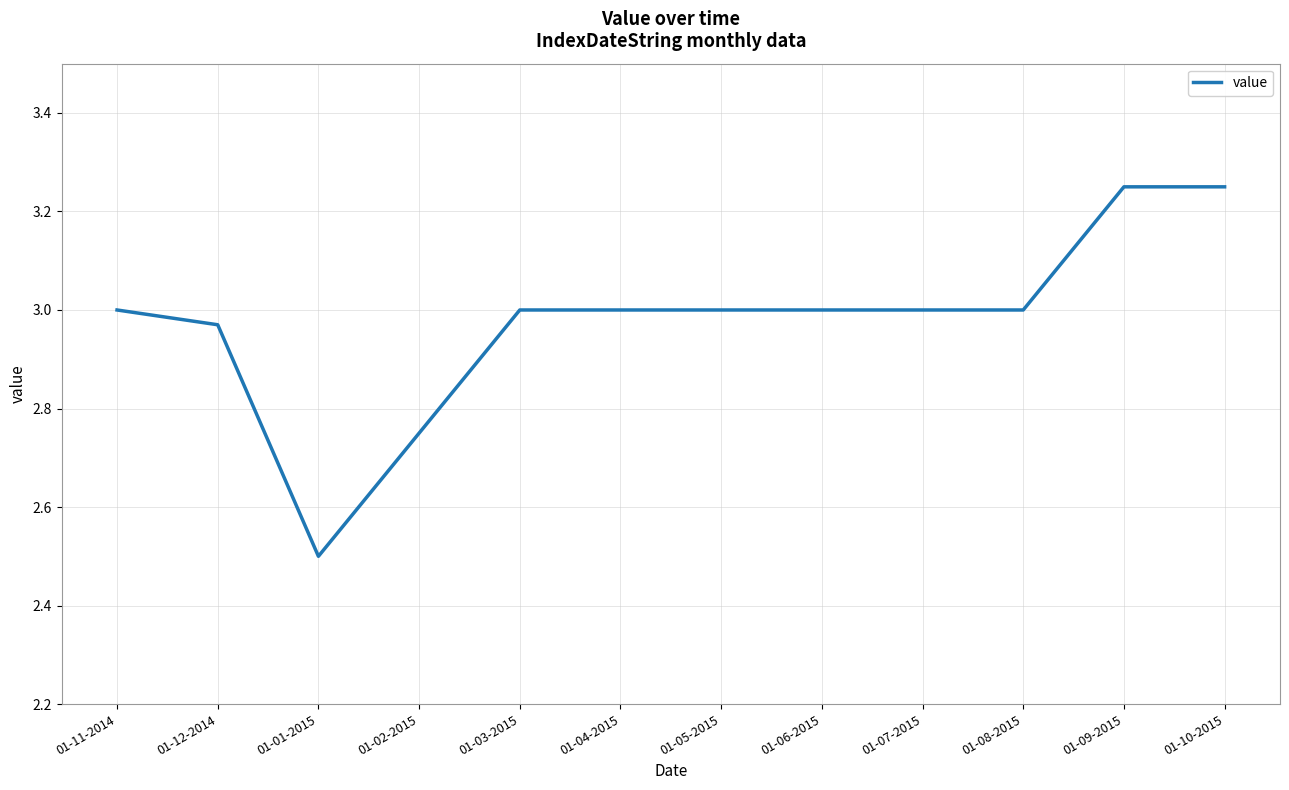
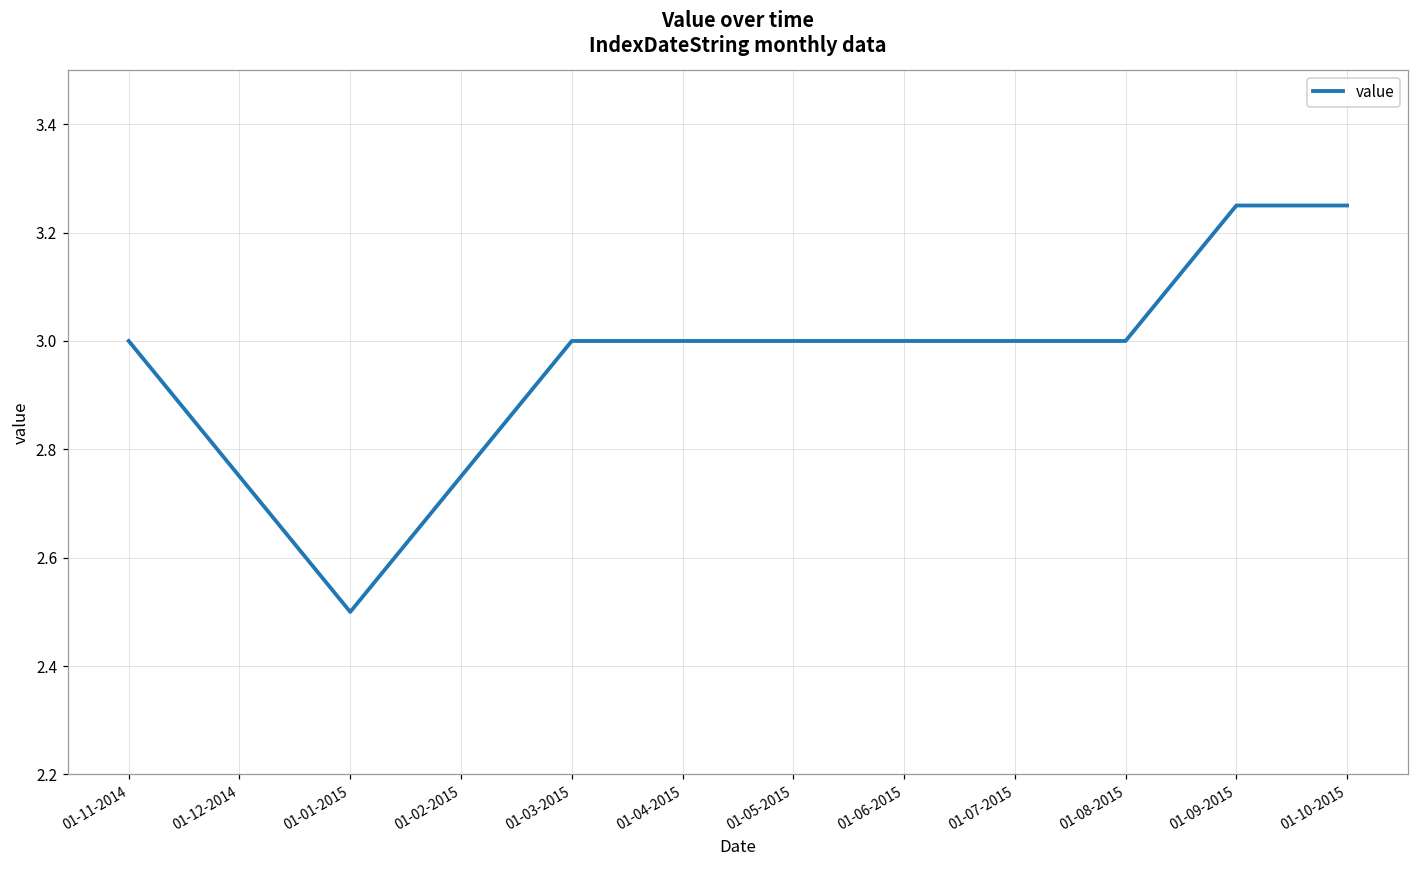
  {
    "01-11-2014": 3.00,
-   "01-12-2014": 2.97,
+   "01-12-2014": 2.75,
    "01-01-2015": 2.50,
    "01-02-2015": 2.75,
    "01-03-2015": 3.00,
    "01-04-2015": 3.00,
    "01-05-2015": 3.00,
    "01-06-2015": 3.00,
    "01-07-2015": 3.00,
    "01-08-2015": 3.00,
    "01-09-2015": 3.25,
    "01-10-2015": 3.25
  }
